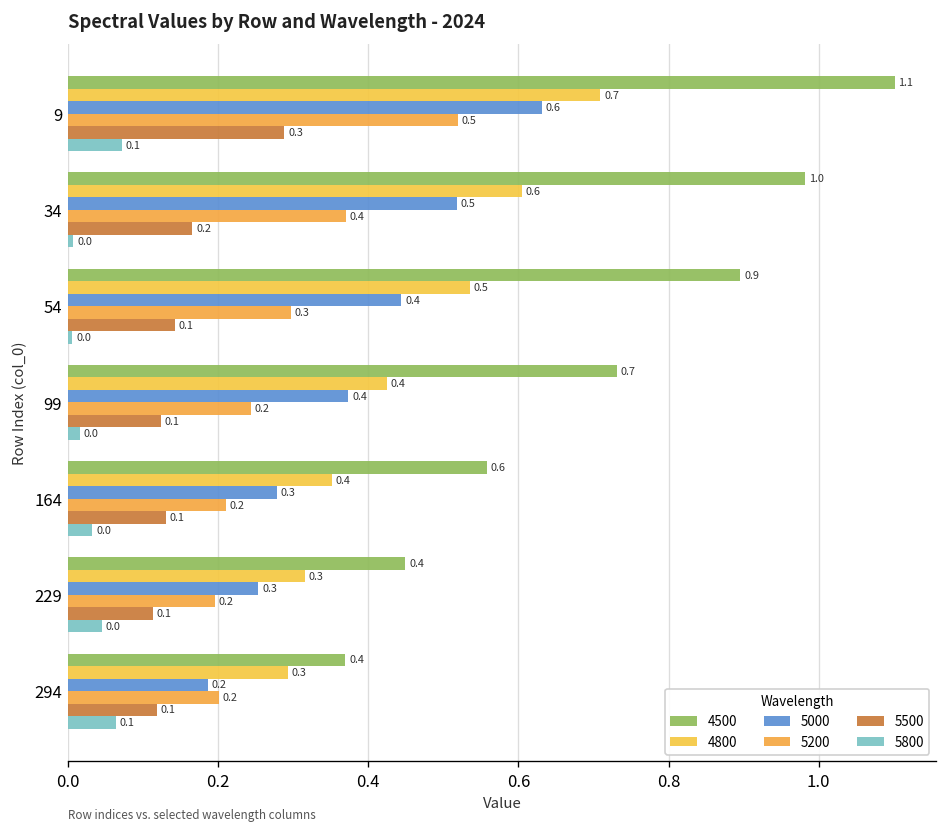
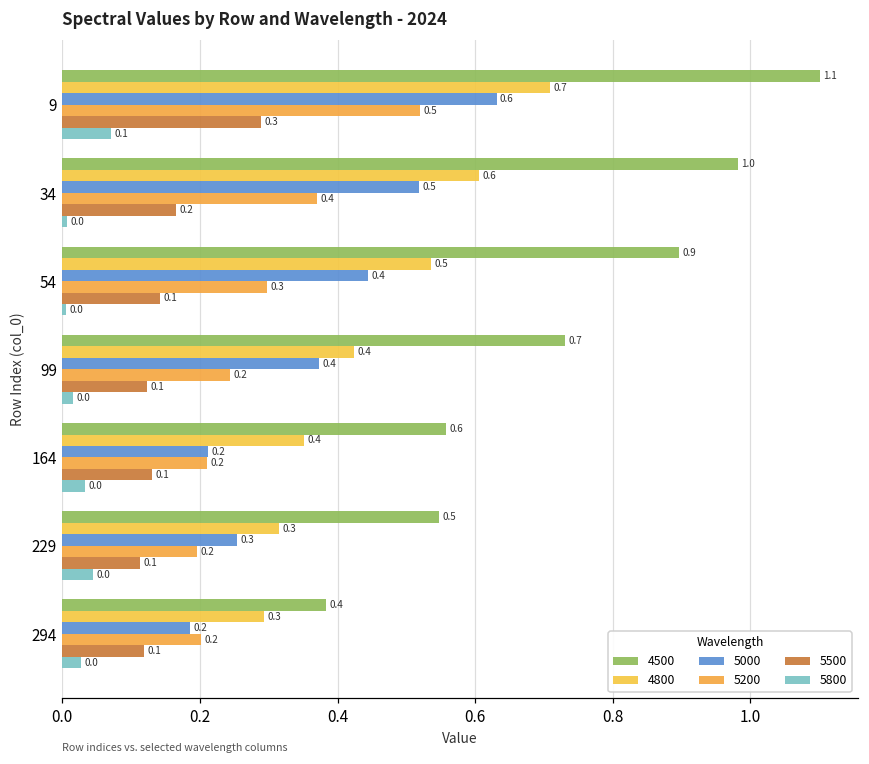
  {
    "4500": {
      "9": 1.1,
      "34": 1.0,
      "54": 0.9,
      "99": 0.7,
      "164": 0.6,
-     "229": 0.4,
-     "294": 0.37
+     "229": 0.5,
+     "294": 0.38
    },
    "5000": {
      "9": 0.6,
      "34": 0.5,
      "54": 0.4,
      "99": 0.4,
-     "164": 0.3,
+     "164": 0.2,
      "229": 0.3,
      "294": 0.2
    },
    "5500": {
      "9": 0.3,
      "34": 0.2,
      "54": 0.1,
      "99": 0.1,
      "164": 0.1,
      "229": 0.1,
      "294": 0.1
    },
    "5800": {
      "9": 0.1,
      "34": 0.0,
      "54": 0.0,
      "99": 0.0,
      "164": 0.0,
      "229": 0.0,
-     "294": 0.1
+     "294": 0.0
    }
  }
